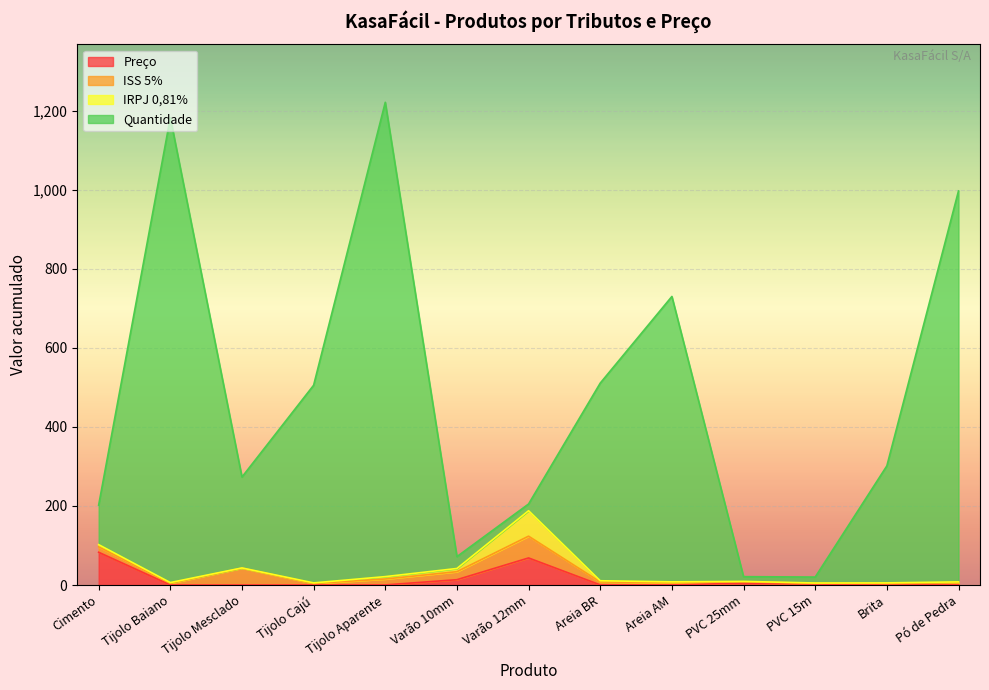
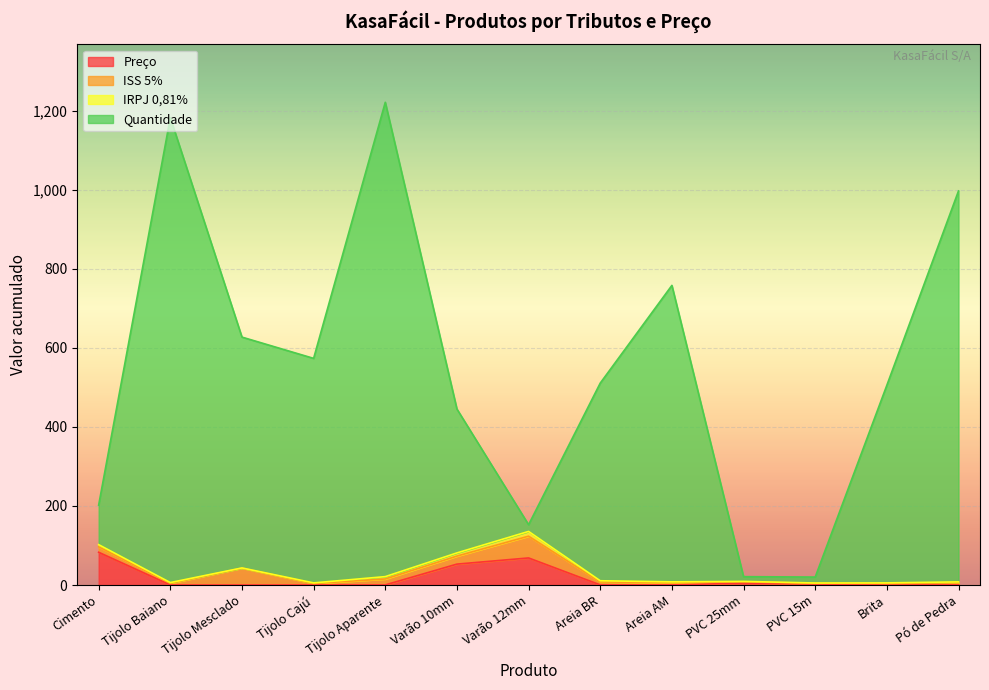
  {
    "Preço": {
      "Cimento": "80",
      "Tijolo Mesclado": "0",
      "Tijolo Aparente": "0",
-     "Varão 10mm": "10",
+     "Varão 10mm": "50",
      "Varão 12mm": "70",
      "Areia BR": "0"
    },
    "ISS 5%": {
      "Varão 10mm": "20",
      "Varão 12mm": "60"
    },
    "IRPJ 0,81%": {
      "Varão 10mm": "10",
-     "Varão 12mm": "60"
+     "Varão 12mm": "10"
    },
    "Quantidade": {
      "Cimento": "100",
-     "Tijolo Mesclado": "230",
-     "Tijolo Cajú": "500",
+     "Tijolo Mesclado": "580",
+     "Tijolo Cajú": "570",
      "Tijolo Aparente": "1,200",
-     "Varão 10mm": "30",
+     "Varão 10mm": "360",
      "Varão 12mm": "20",
      "Areia BR": "500",
-     "Areia AM": "720",
+     "Areia AM": "750",
      "PVC 25mm": "10",
      "PVC 15m": "20",
-     "Brita": "300",
+     "Brita": "500",
      "Pó de Pedra": "990"
    }
  }
